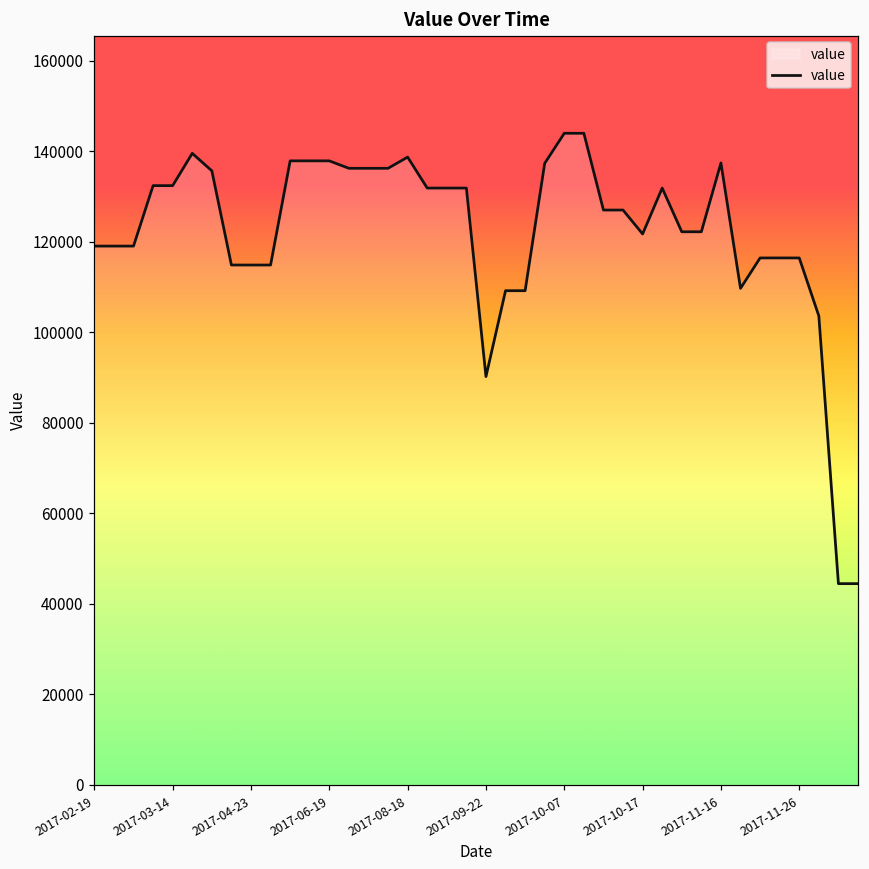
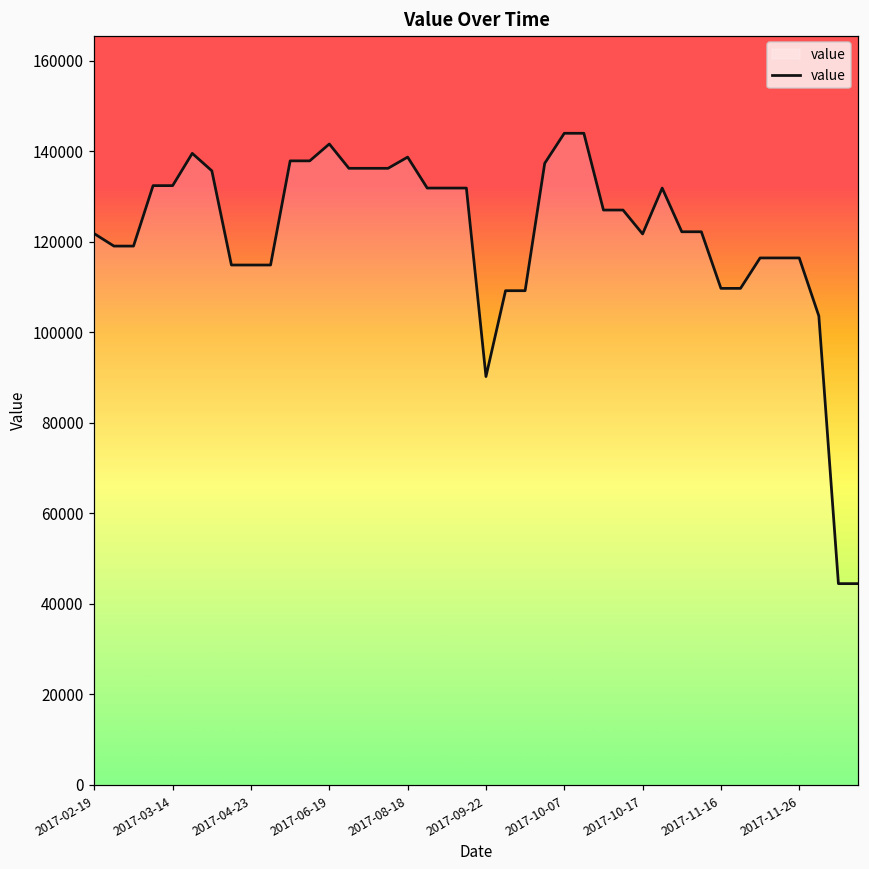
  {
-   "2017-02-19": 119000,
+   "2017-02-19": 122000,
    "2017-03-14": 132000,
    "2017-04-23": 115000,
-   "2017-06-19": 138000,
+   "2017-06-19": 142000,
    "2017-08-18": 139000,
    "2017-09-22": 90000,
    "2017-10-07": 144000,
    "2017-10-17": 122000,
-   "2017-11-16": 137000,
+   "2017-11-16": 110000,
    "2017-11-26": 116000
  }
